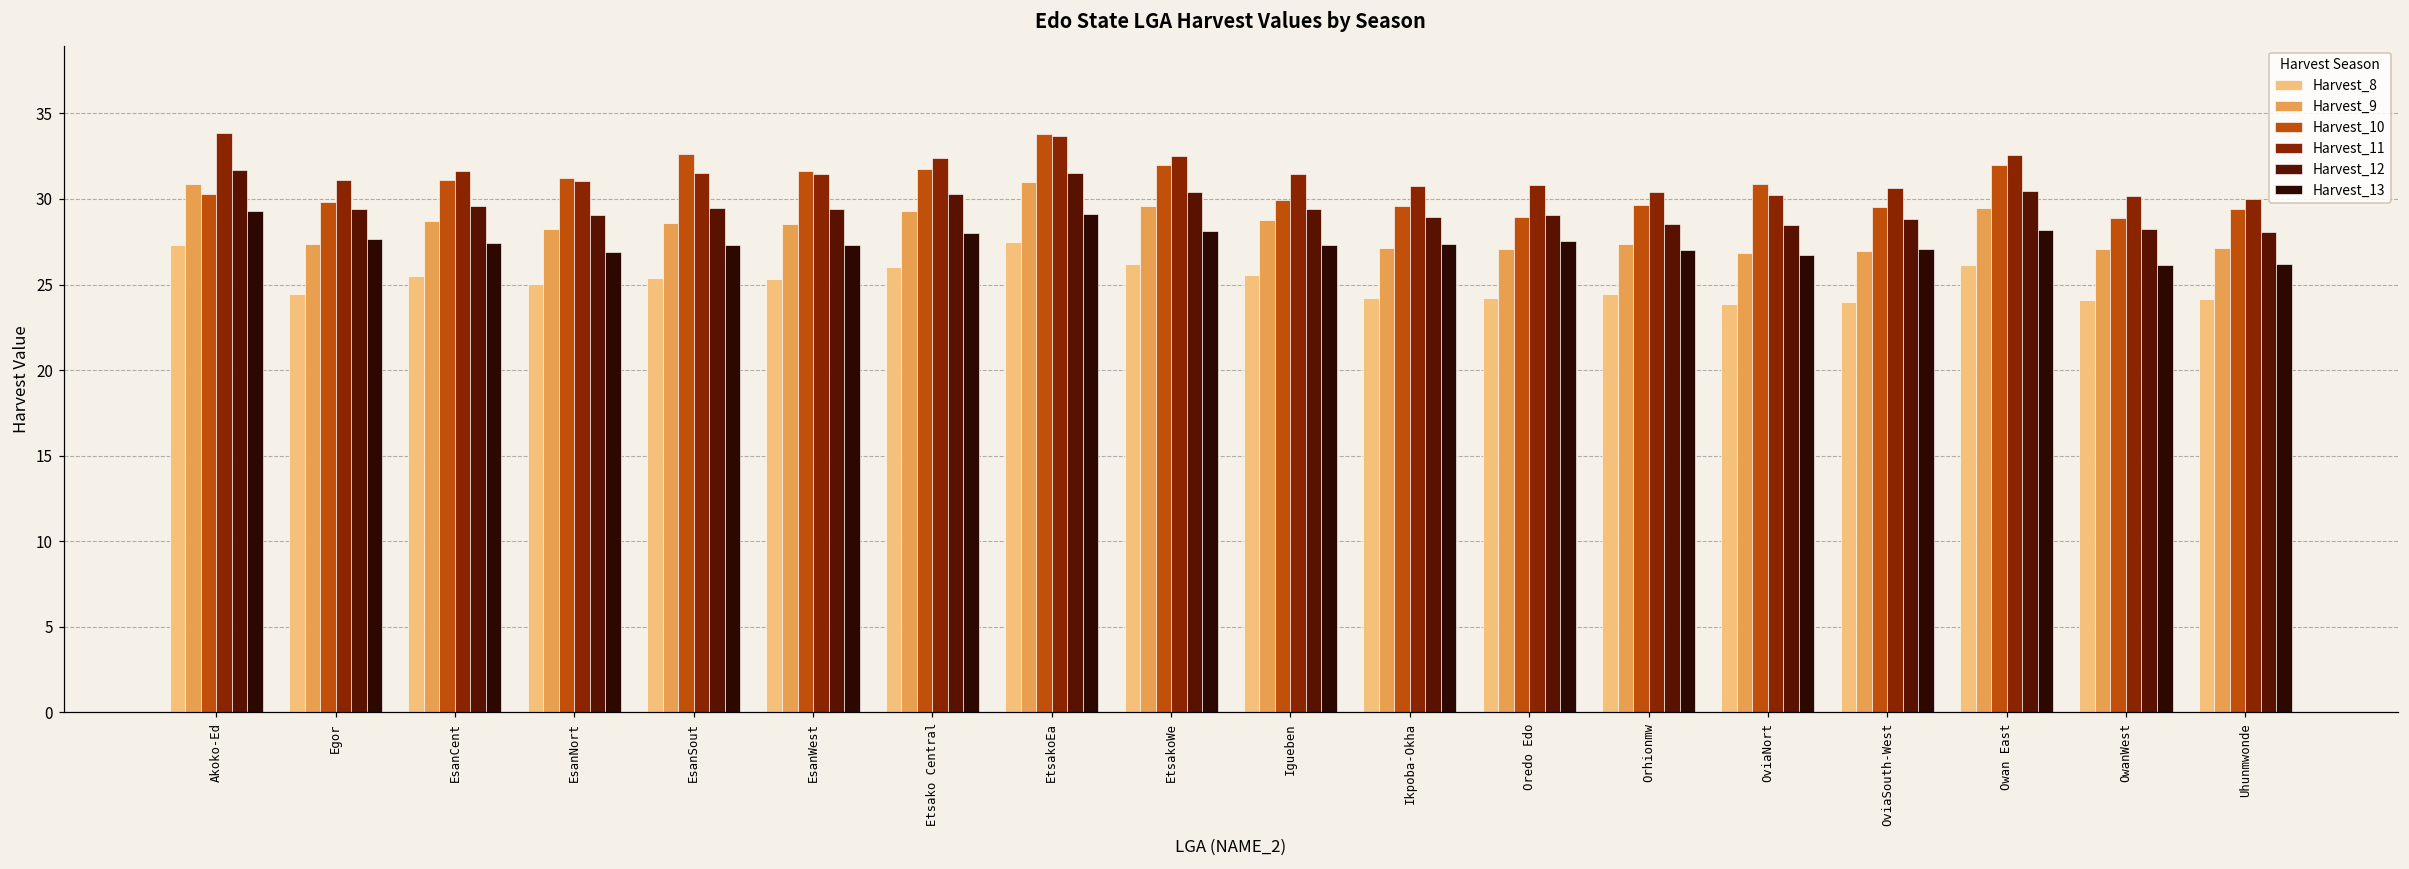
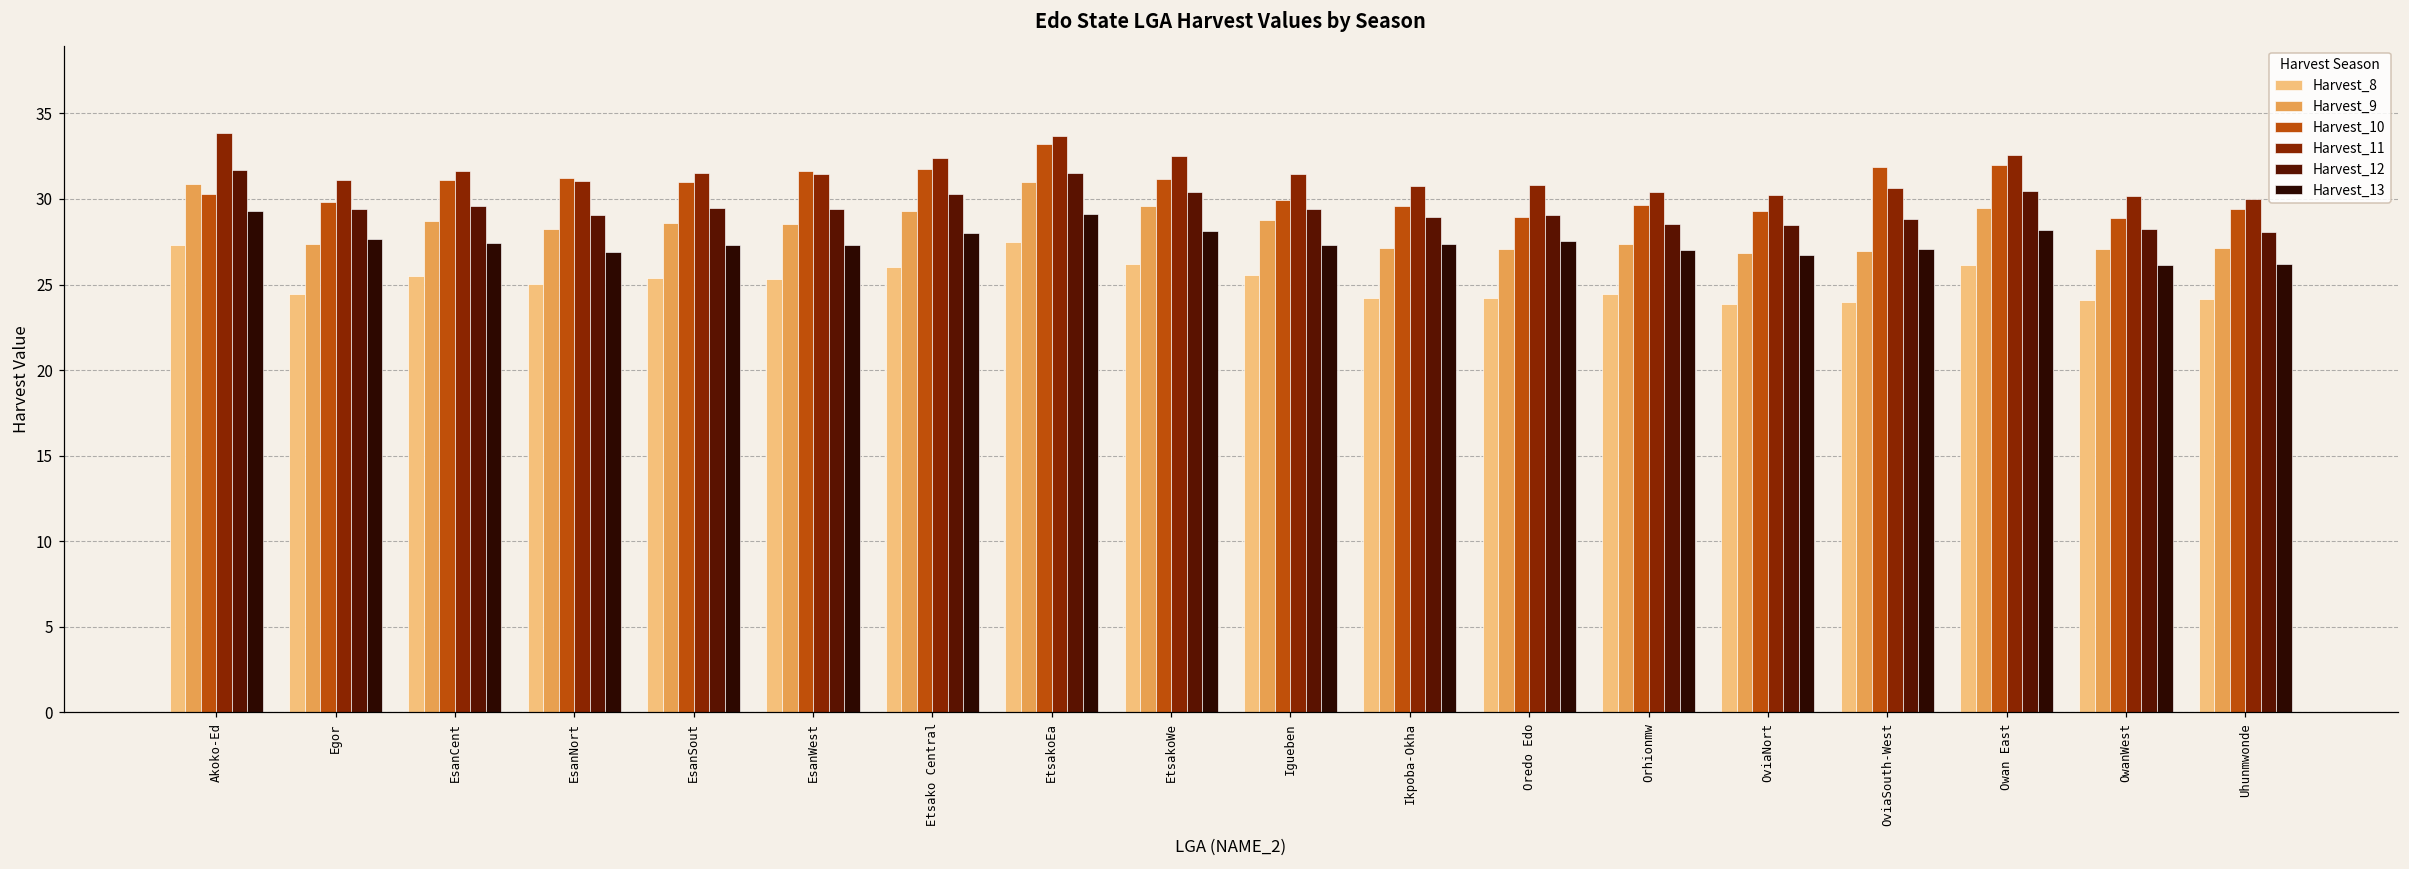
  {
    "Harvest_10": {
      "Akoko-Ed": 30.3,
      "Egor": 29.8,
      "EsanCent": 31.1,
      "EsanNort": 31.2,
-     "EsanSout": 32.6,
+     "EsanSout": 31.0,
      "EsanWest": 31.6,
      "Etsako Central": 31.7,
-     "EtsakoEa": 33.8,
-     "EtsakoWe": 32.0,
+     "EtsakoEa": 33.2,
+     "EtsakoWe": 31.1,
      "Igueben": 29.9,
      "Ikpoba-Okha": 29.6,
      "Oredo Edo": 28.9,
      "Orhionmw": 29.7,
-     "OviaNort": 30.9,
-     "OviaSouth-West": 29.5,
+     "OviaNort": 29.3,
+     "OviaSouth-West": 31.9,
      "Owan East": 32.0,
      "OwanWest": 28.9,
      "Uhunmwonde": 29.4
    }
  }
